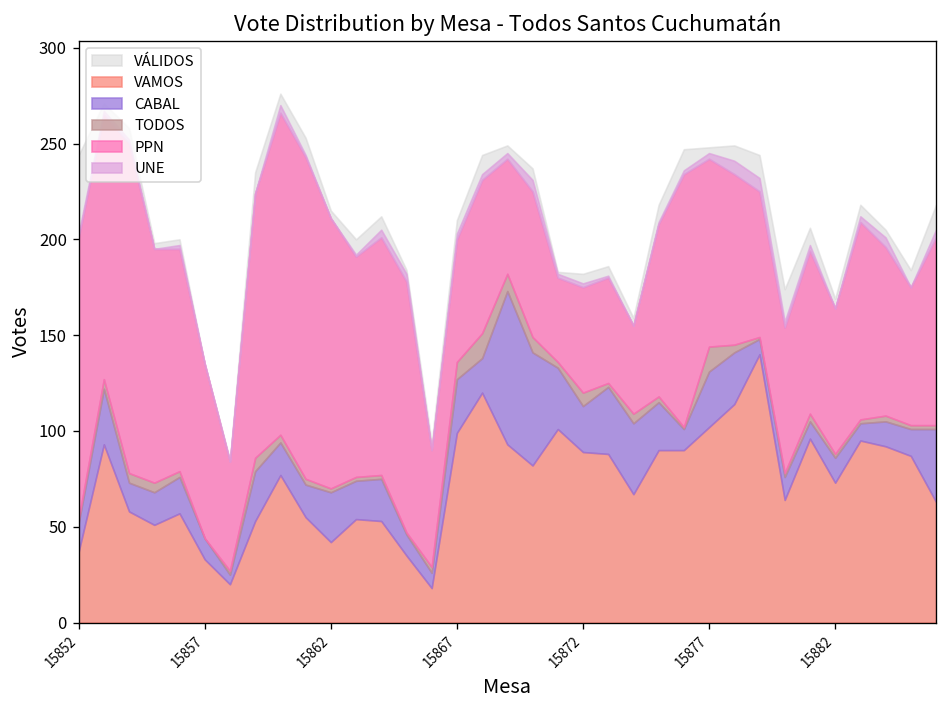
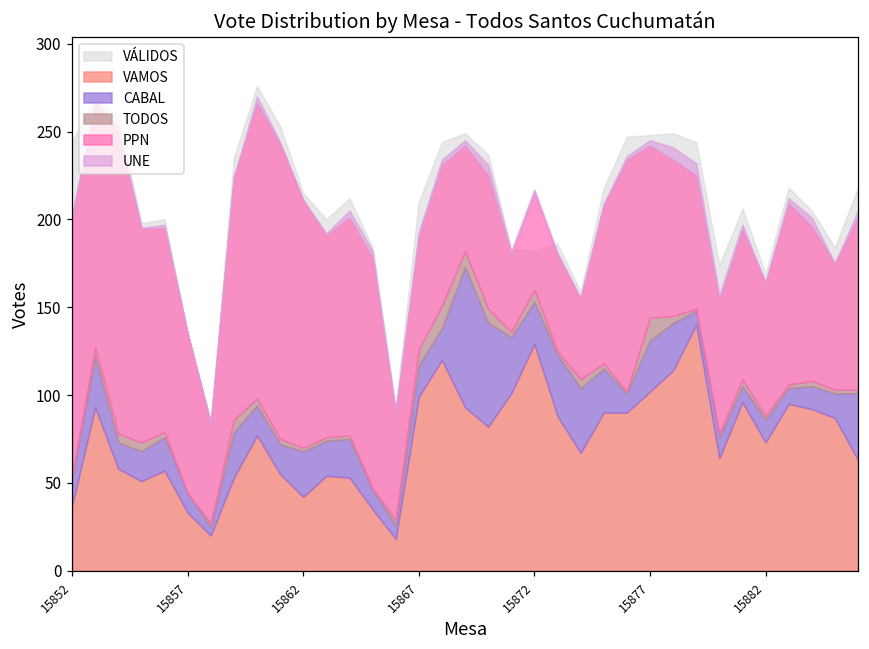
  {
    "VAMOS": {
      "15852": 37,
      "15857": 33,
      "15862": 42,
      "15867": 99,
-     "15872": 89,
+     "15872": 129,
      "15877": 102,
      "15882": 73
    },
    "CABAL": {
      "15852": 15,
      "15862": 26,
-     "15867": 28,
+     "15867": 18,
      "15872": 24,
      "15877": 29,
      "15882": 13
    },
    "TODOS": {
      "15852": 2,
      "15862": 2,
      "15867": 9,
      "15872": 7,
      "15877": 13,
      "15882": 2
    },
    "PPN": {
      "15852": 147,
      "15867": 64,
      "15872": 55,
      "15877": 98
    }
  }
